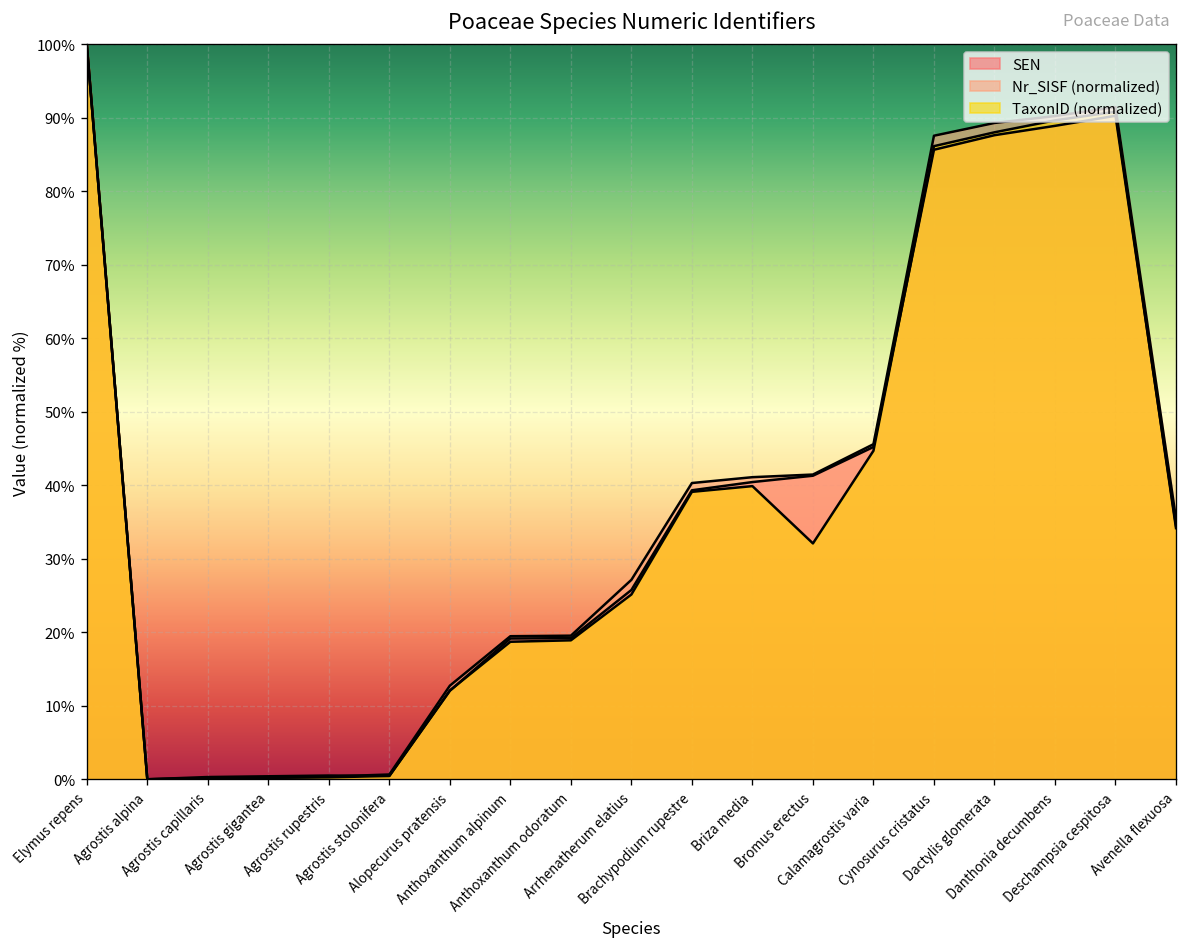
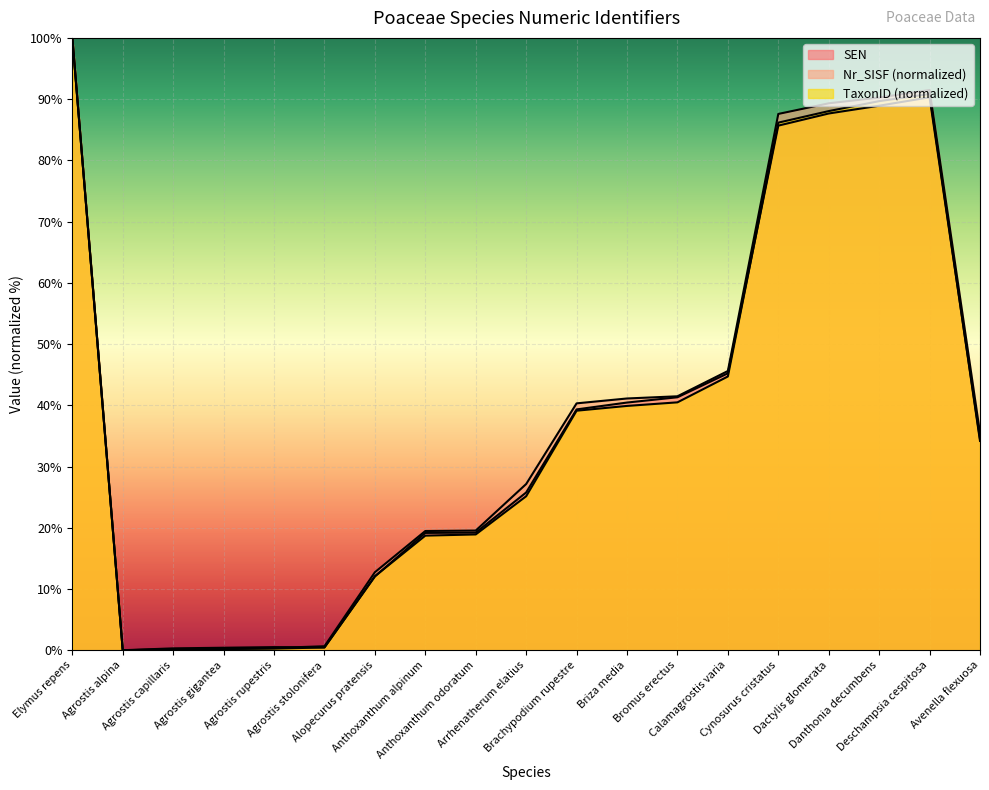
  {
    "TaxonID (normalized)": {
      "Anthoxanthum alpinum": "19%",
      "Arrhenatherum elatius": "25%",
      "Briza media": "40%",
-     "Bromus erectus": "32%",
+     "Bromus erectus": "40%",
      "Calamagrostis varia": "45%",
      "Cynosurus cristatus": "86%"
    }
  }
